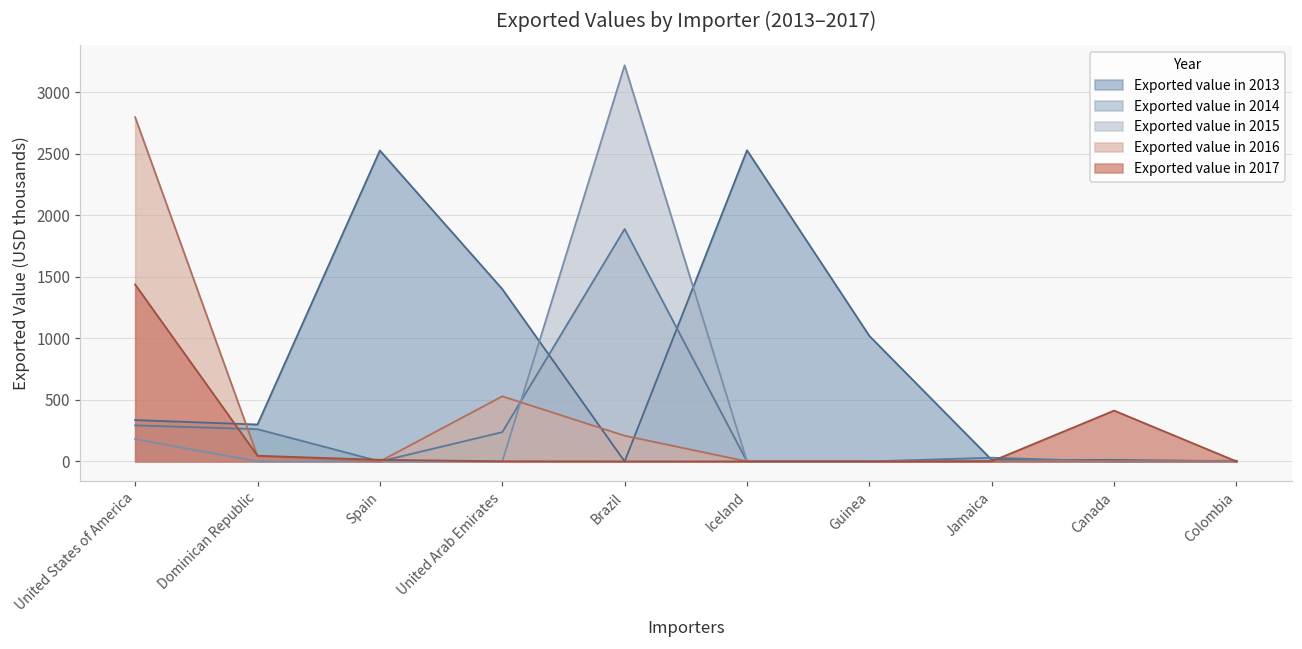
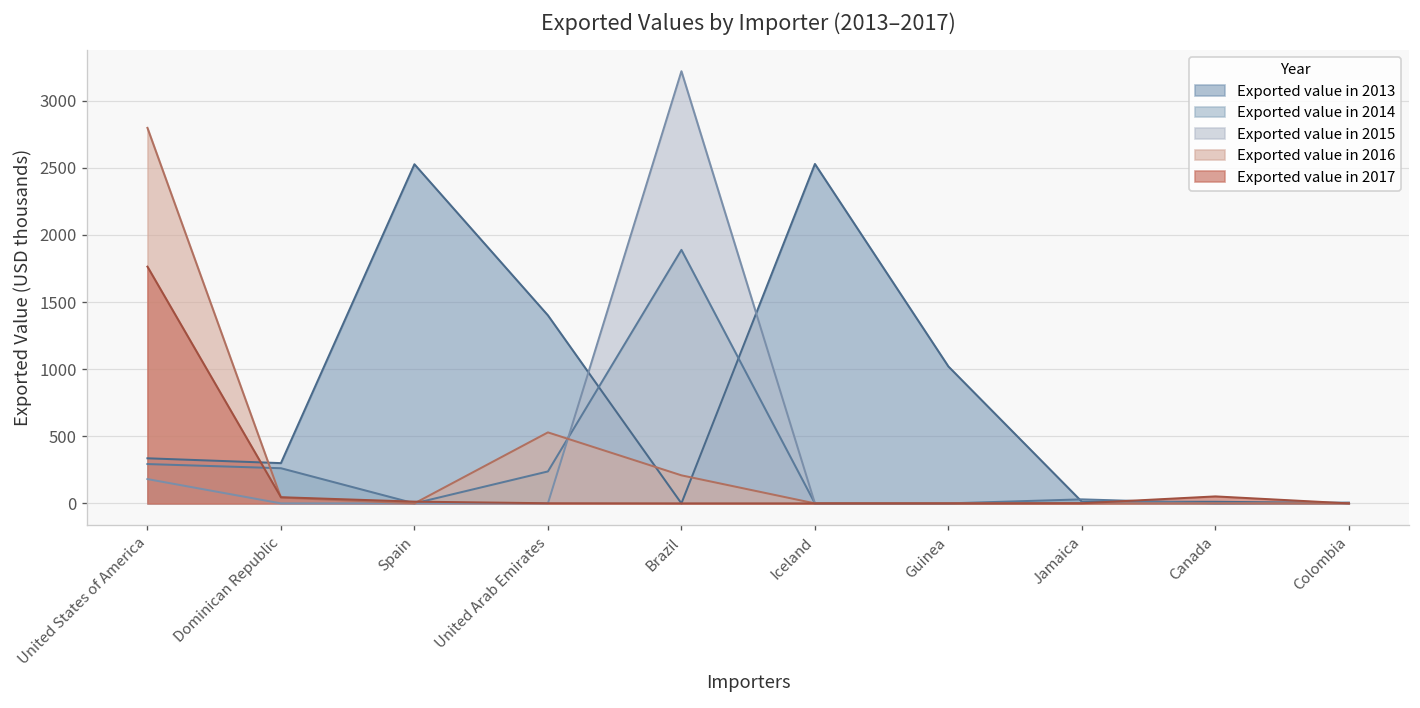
  {
    "Exported value in 2017": {
-     "United States of America": 1440,
-     "Canada": 410
+     "United States of America": 1760,
+     "Canada": 50
    }
  }
